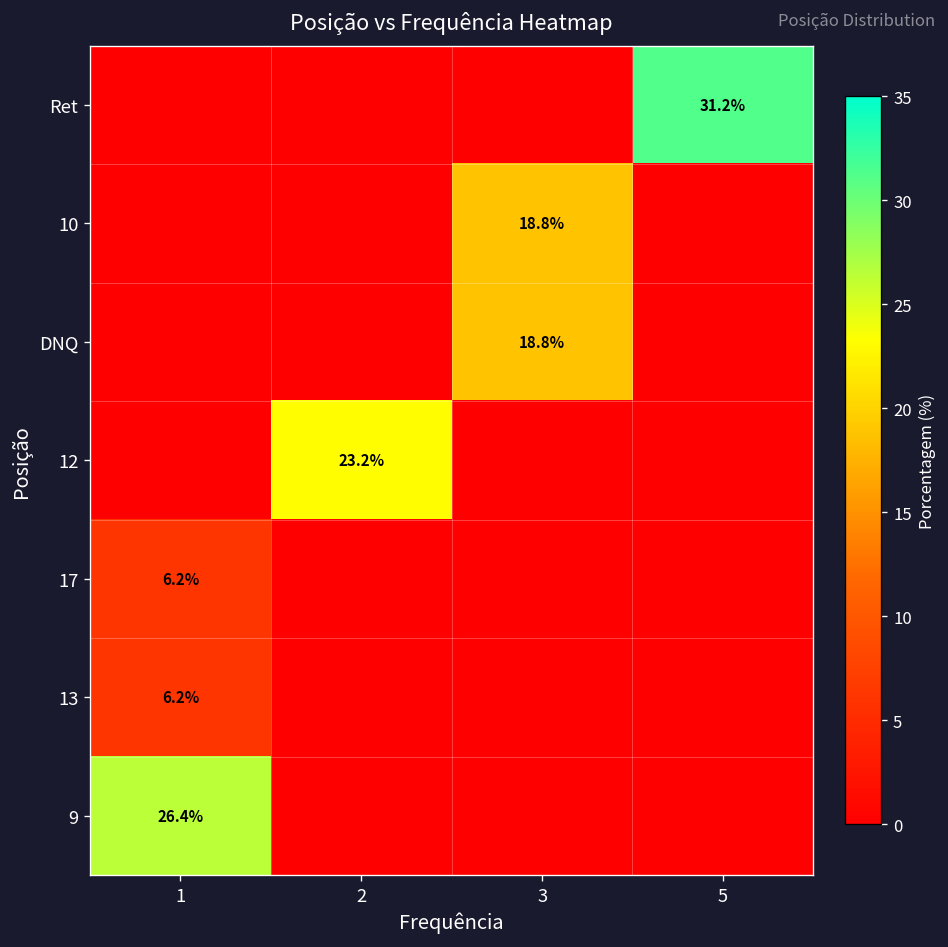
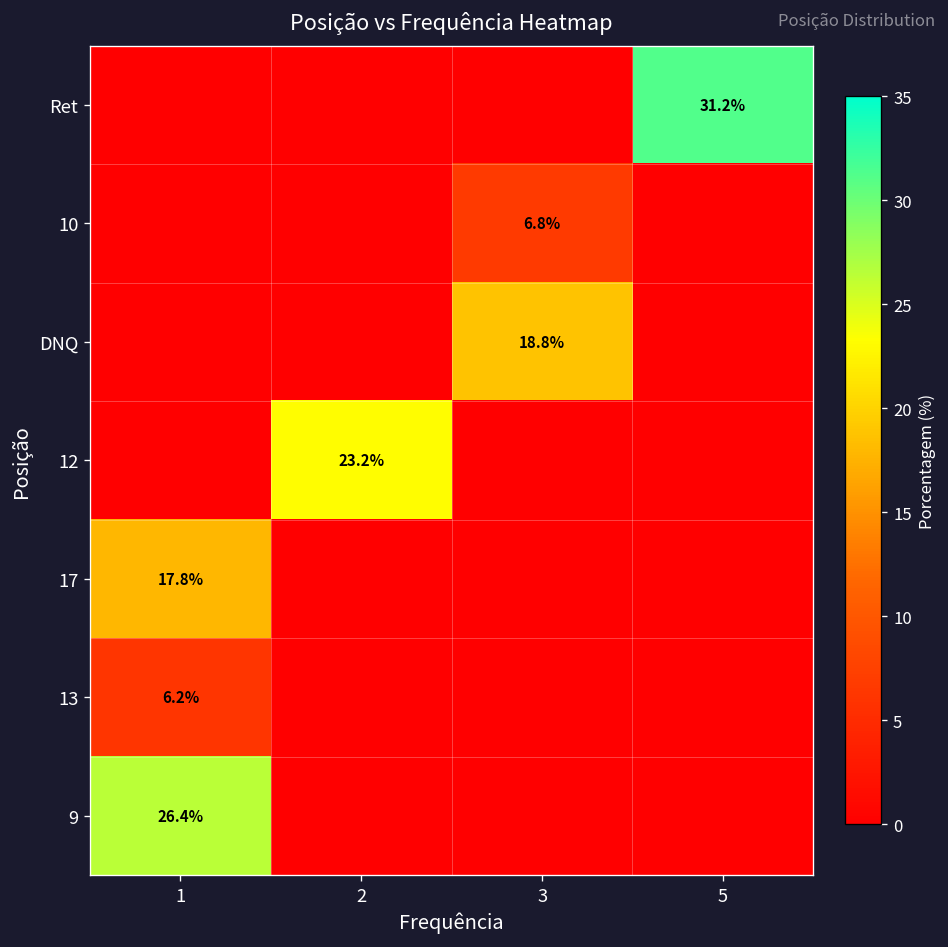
  {
    "Ret": {
      "5": "31.2%"
    },
    "10": {
-     "3": "18.8%"
+     "3": "6.8%"
    },
    "DNQ": {
      "3": "18.8%"
    },
    "12": {
      "2": "23.2%"
    },
    "17": {
-     "1": "6.2%"
+     "1": "17.8%"
    },
    "13": {
      "1": "6.2%"
    },
    "9": {
      "1": "26.4%"
    }
  }
